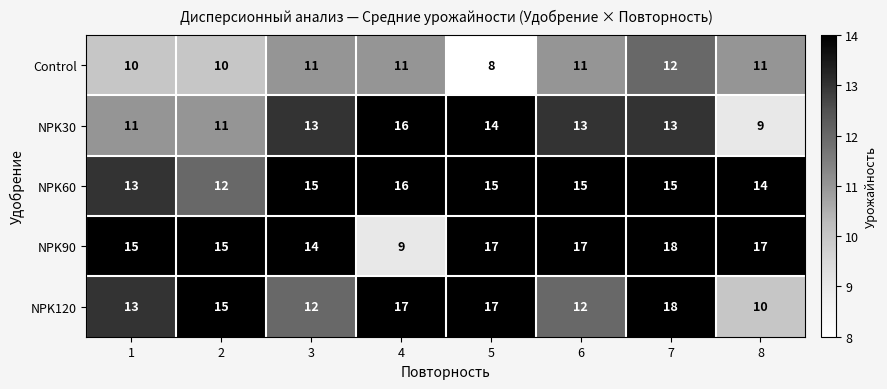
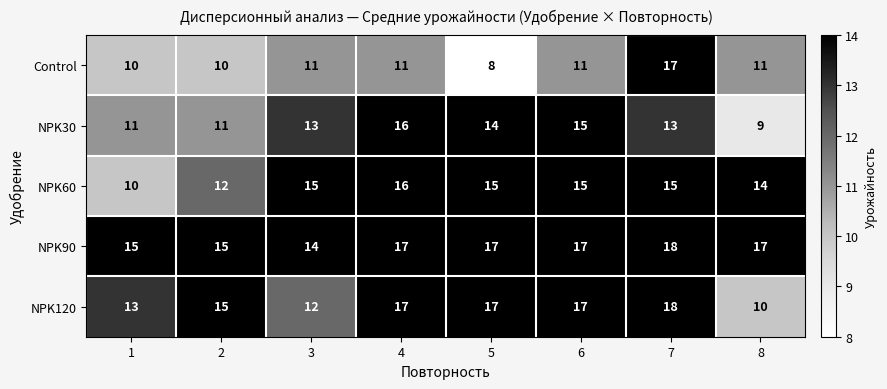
  {
    "Control": {
      "1": 10,
      "2": 10,
      "3": 11,
      "4": 11,
      "5": 8,
      "6": 11,
-     "7": 12,
+     "7": 17,
      "8": 11
    },
    "NPK30": {
      "1": 11,
      "2": 11,
      "3": 13,
      "4": 16,
      "5": 14,
-     "6": 13,
+     "6": 15,
      "7": 13,
      "8": 9
    },
    "NPK60": {
-     "1": 13,
+     "1": 10,
      "2": 12,
      "3": 15,
      "4": 16,
      "5": 15,
      "6": 15,
      "7": 15,
      "8": 14
    },
    "NPK90": {
      "1": 15,
      "2": 15,
      "3": 14,
-     "4": 9,
+     "4": 17,
      "5": 17,
      "6": 17,
      "7": 18,
      "8": 17
    },
    "NPK120": {
      "1": 13,
      "2": 15,
      "3": 12,
      "4": 17,
      "5": 17,
-     "6": 12,
+     "6": 17,
      "7": 18,
      "8": 10
    }
  }
